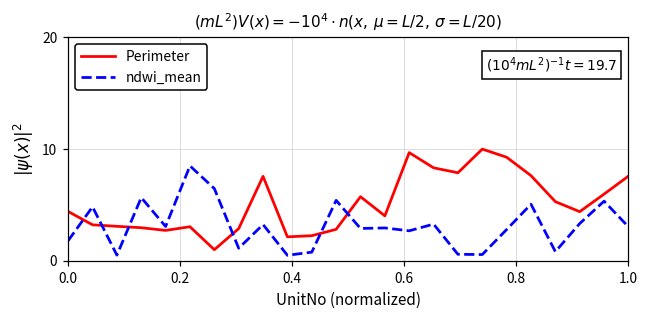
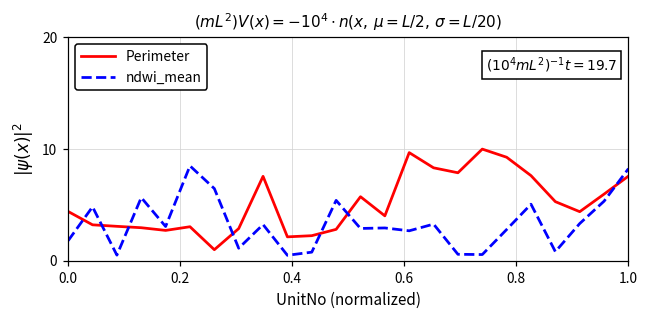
  {
    "Perimeter": {
      "0.0": 4.4,
      "1.0": 7.6
    },
    "ndwi_mean": {
      "0.0": 1.8,
-     "1.0": 3.0
+     "1.0": 8.2
    }
  }
